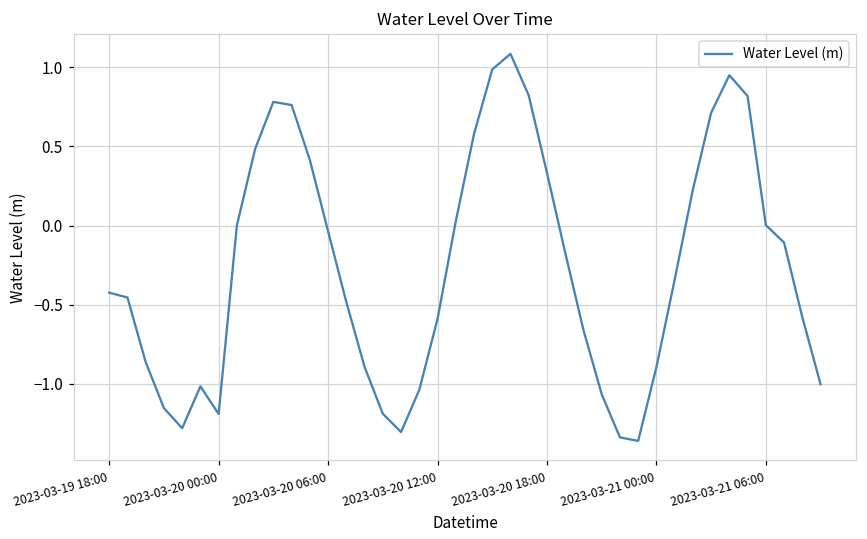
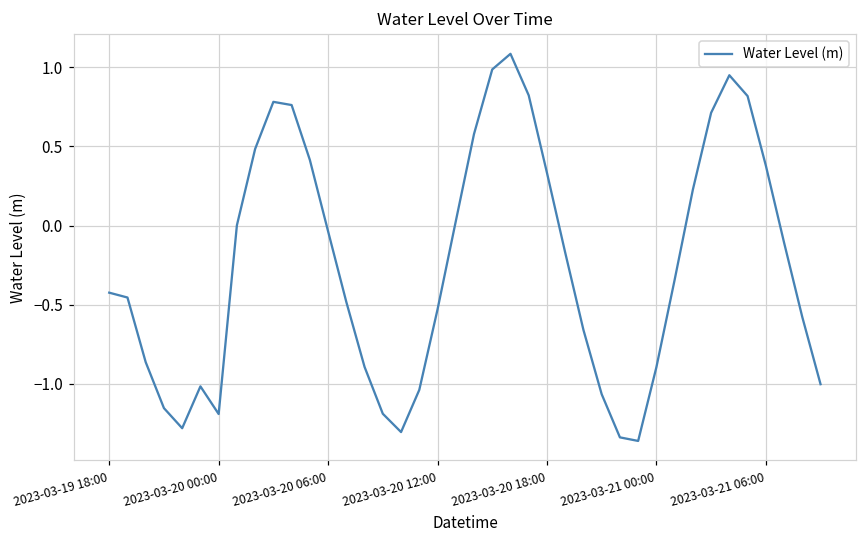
  {
    "2023-03-19 18:00": -0.42,
    "2023-03-20 00:00": -1.19,
    "2023-03-20 06:00": -0.04,
-   "2023-03-20 12:00": -0.59,
+   "2023-03-20 12:00": -0.53,
    "2023-03-20 18:00": 0.33,
    "2023-03-21 00:00": -0.89,
-   "2023-03-21 06:00": 0.00
+   "2023-03-21 06:00": 0.38
  }
